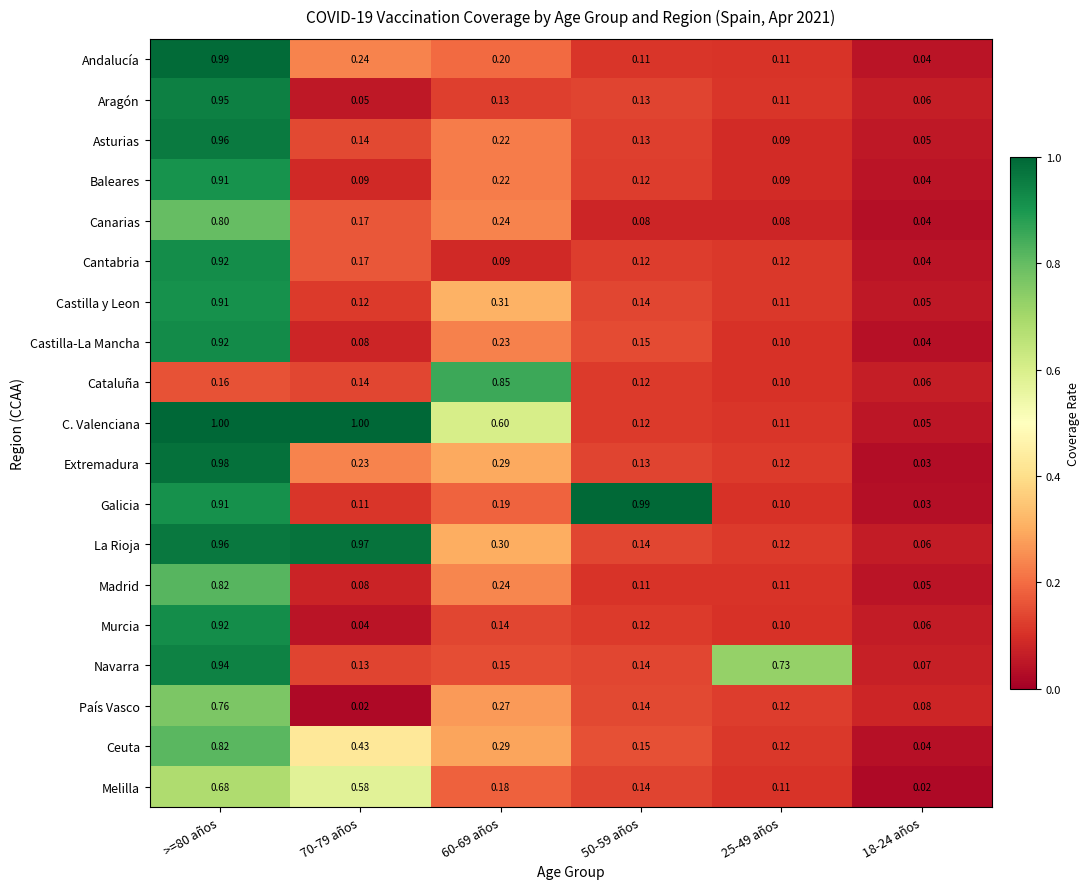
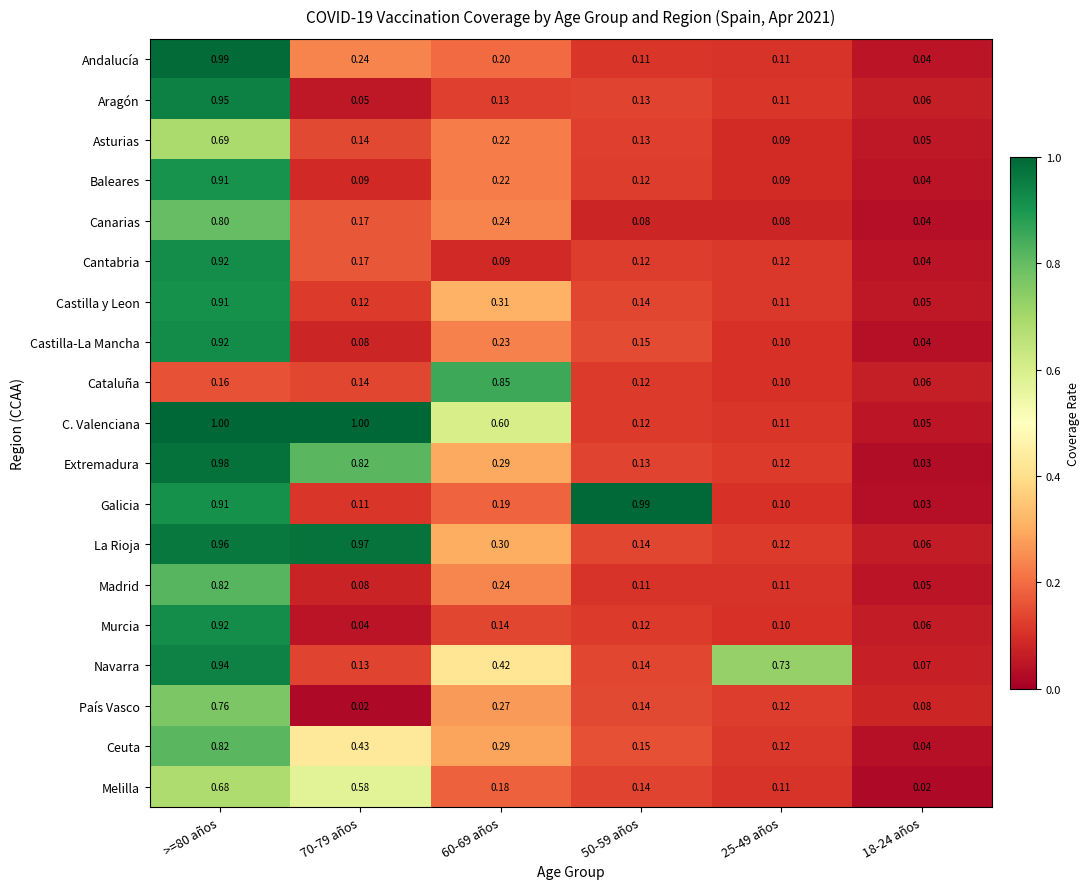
  {
    "Andalucía": {
      ">=80 años": 0.99,
      "70-79 años": 0.24,
      "60-69 años": 0.20,
      "50-59 años": 0.11,
      "25-49 años": 0.11,
      "18-24 años": 0.04
    },
    "Aragón": {
      ">=80 años": 0.95,
      "70-79 años": 0.05,
      "60-69 años": 0.13,
      "50-59 años": 0.13,
      "25-49 años": 0.11,
      "18-24 años": 0.06
    },
    "Asturias": {
-     ">=80 años": 0.96,
+     ">=80 años": 0.69,
      "70-79 años": 0.14,
      "60-69 años": 0.22,
      "50-59 años": 0.13,
      "25-49 años": 0.09,
      "18-24 años": 0.05
    },
    "Baleares": {
      ">=80 años": 0.91,
      "70-79 años": 0.09,
      "60-69 años": 0.22,
      "50-59 años": 0.12,
      "25-49 años": 0.09,
      "18-24 años": 0.04
    },
    "Canarias": {
      ">=80 años": 0.80,
      "70-79 años": 0.17,
      "60-69 años": 0.24,
      "50-59 años": 0.08,
      "25-49 años": 0.08,
      "18-24 años": 0.04
    },
    "Cantabria": {
      ">=80 años": 0.92,
      "70-79 años": 0.17,
      "60-69 años": 0.09,
      "50-59 años": 0.12,
      "25-49 años": 0.12,
      "18-24 años": 0.04
    },
    "Castilla y Leon": {
      ">=80 años": 0.91,
      "70-79 años": 0.12,
      "60-69 años": 0.31,
      "50-59 años": 0.14,
      "25-49 años": 0.11,
      "18-24 años": 0.05
    },
    "Castilla-La Mancha": {
      ">=80 años": 0.92,
      "70-79 años": 0.08,
      "60-69 años": 0.23,
      "50-59 años": 0.15,
      "25-49 años": 0.10,
      "18-24 años": 0.04
    },
    "Cataluña": {
      ">=80 años": 0.16,
      "70-79 años": 0.14,
      "60-69 años": 0.85,
      "50-59 años": 0.12,
      "25-49 años": 0.10,
      "18-24 años": 0.06
    },
    "C. Valenciana": {
      ">=80 años": 1.00,
      "70-79 años": 1.00,
      "60-69 años": 0.60,
      "50-59 años": 0.12,
      "25-49 años": 0.11,
      "18-24 años": 0.05
    },
    "Extremadura": {
      ">=80 años": 0.98,
-     "70-79 años": 0.23,
+     "70-79 años": 0.82,
      "60-69 años": 0.29,
      "50-59 años": 0.13,
      "25-49 años": 0.12,
      "18-24 años": 0.03
    },
    "Galicia": {
      ">=80 años": 0.91,
      "70-79 años": 0.11,
      "60-69 años": 0.19,
      "50-59 años": 0.99,
      "25-49 años": 0.10,
      "18-24 años": 0.03
    },
    "La Rioja": {
      ">=80 años": 0.96,
      "70-79 años": 0.97,
      "60-69 años": 0.30,
      "50-59 años": 0.14,
      "25-49 años": 0.12,
      "18-24 años": 0.06
    },
    "Madrid": {
      ">=80 años": 0.82,
      "70-79 años": 0.08,
      "60-69 años": 0.24,
      "50-59 años": 0.11,
      "25-49 años": 0.11,
      "18-24 años": 0.05
    },
    "Murcia": {
      ">=80 años": 0.92,
      "70-79 años": 0.04,
      "60-69 años": 0.14,
      "50-59 años": 0.12,
      "25-49 años": 0.10,
      "18-24 años": 0.06
    },
    "Navarra": {
      ">=80 años": 0.94,
      "70-79 años": 0.13,
-     "60-69 años": 0.15,
+     "60-69 años": 0.42,
      "50-59 años": 0.14,
      "25-49 años": 0.73,
      "18-24 años": 0.07
    },
    "País Vasco": {
      ">=80 años": 0.76,
      "70-79 años": 0.02,
      "60-69 años": 0.27,
      "50-59 años": 0.14,
      "25-49 años": 0.12,
      "18-24 años": 0.08
    },
    "Ceuta": {
      ">=80 años": 0.82,
      "70-79 años": 0.43,
      "60-69 años": 0.29,
      "50-59 años": 0.15,
      "25-49 años": 0.12,
      "18-24 años": 0.04
    },
    "Melilla": {
      ">=80 años": 0.68,
      "70-79 años": 0.58,
      "60-69 años": 0.18,
      "50-59 años": 0.14,
      "25-49 años": 0.11,
      "18-24 años": 0.02
    }
  }
